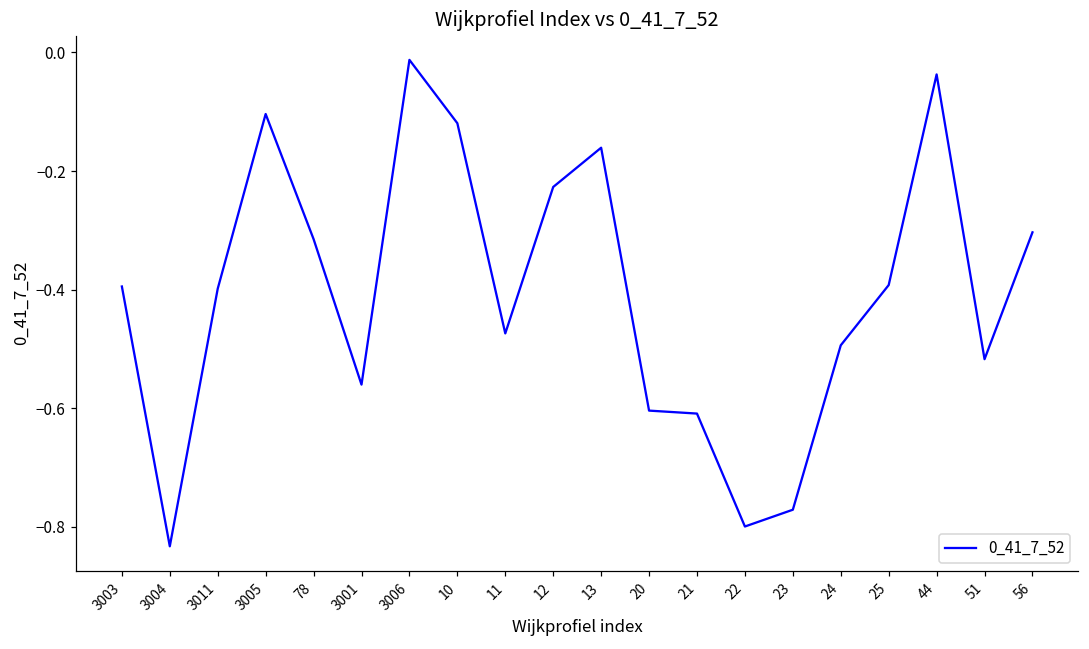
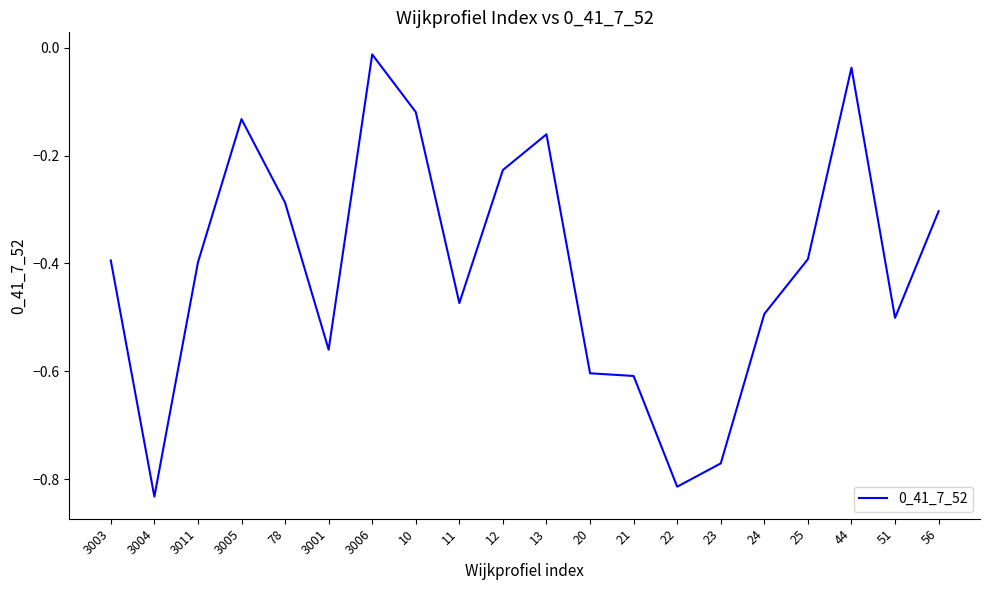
  {
    "3003": -0.39,
    "3004": -0.83,
    "3011": -0.40,
-   "3005": -0.10,
-   "78": -0.31,
+   "3005": -0.13,
+   "78": -0.29,
    "3001": -0.56,
    "3006": -0.01,
    "10": -0.12,
    "11": -0.47,
    "12": -0.23,
    "13": -0.16,
    "20": -0.60,
    "21": -0.61,
-   "22": -0.80,
+   "22": -0.81,
    "23": -0.77,
    "24": -0.49,
    "25": -0.39,
    "44": -0.04,
-   "51": -0.52,
+   "51": -0.50,
    "56": -0.30
  }
